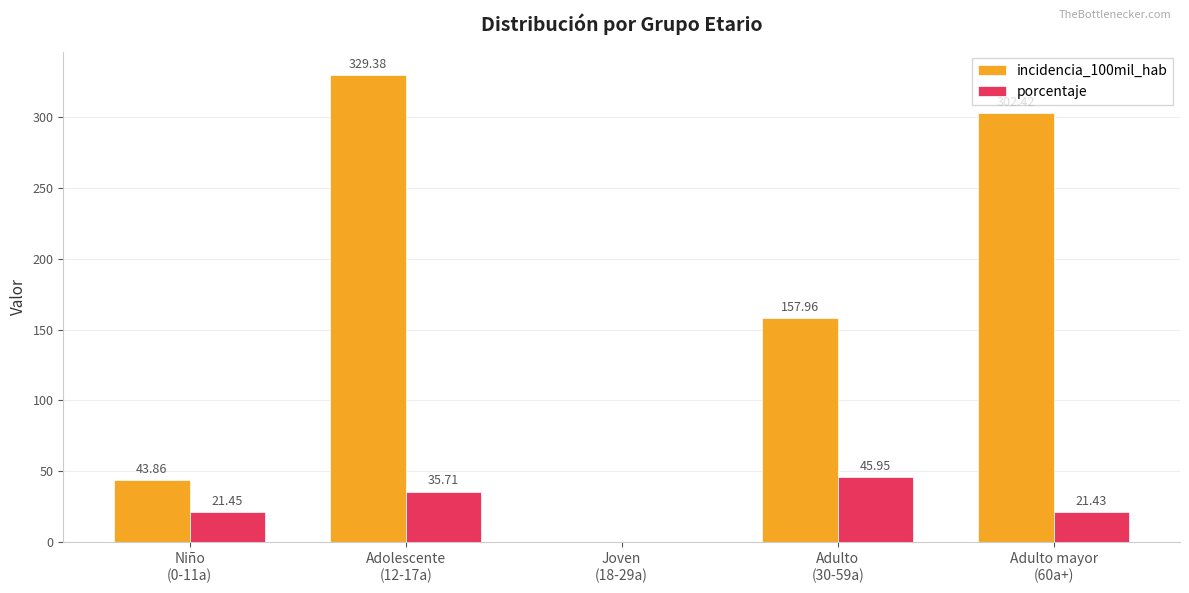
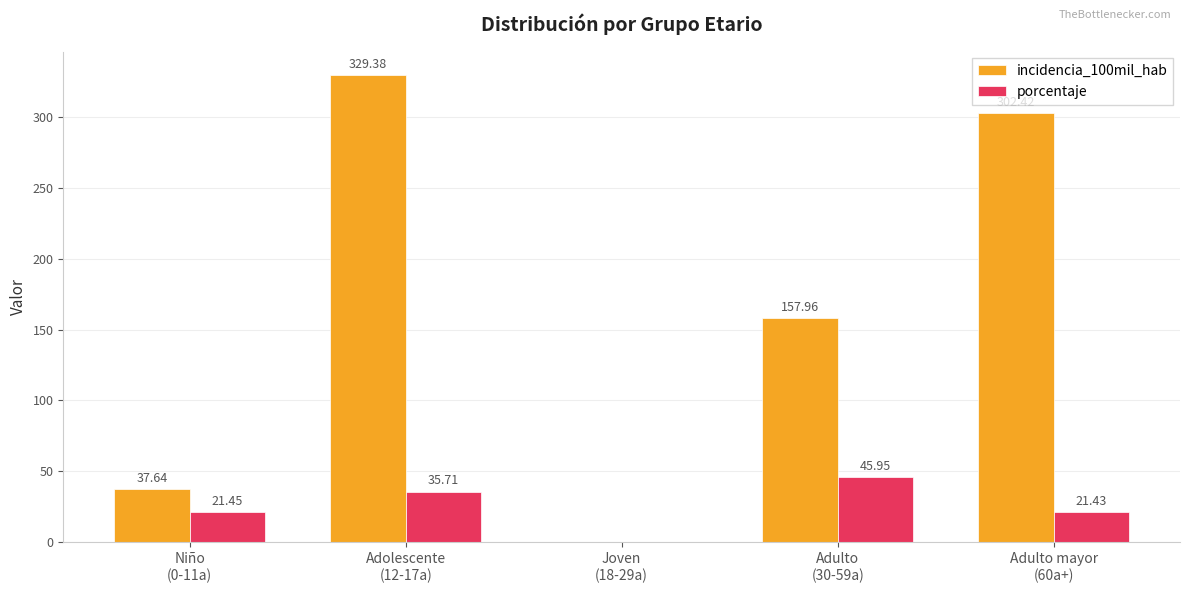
  {
    "incidencia_100mil_hab": {
-     "Niño (0-11a)": 43.86,
+     "Niño (0-11a)": 37.64,
      "Adolescente (12-17a)": 329.38,
      "Adulto (30-59a)": 157.96
    },
    "porcentaje": {
      "Niño (0-11a)": 21.45,
      "Adolescente (12-17a)": 35.71,
      "Adulto (30-59a)": 45.95,
      "Adulto mayor (60a+)": 21.43
    }
  }
